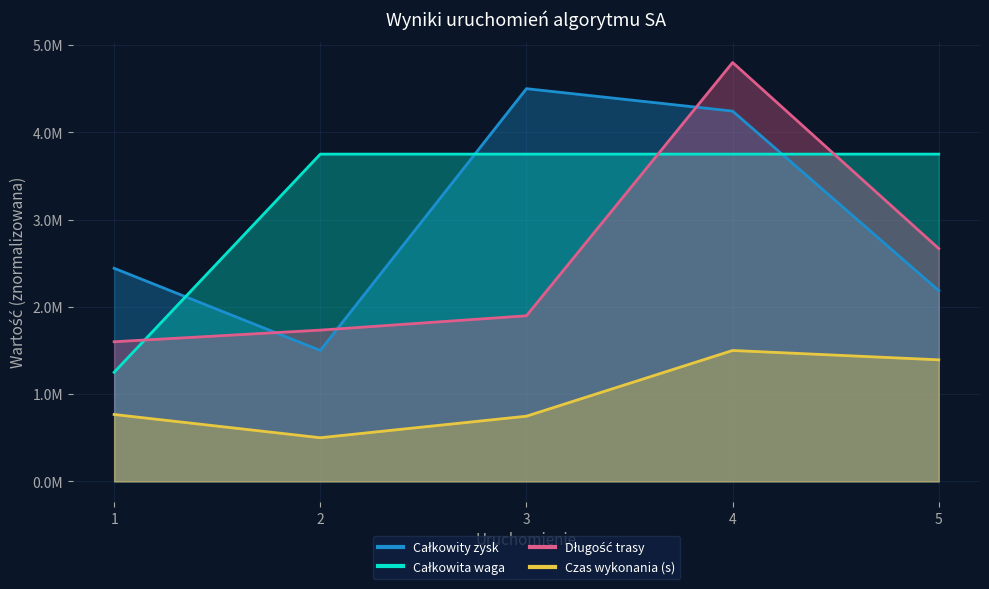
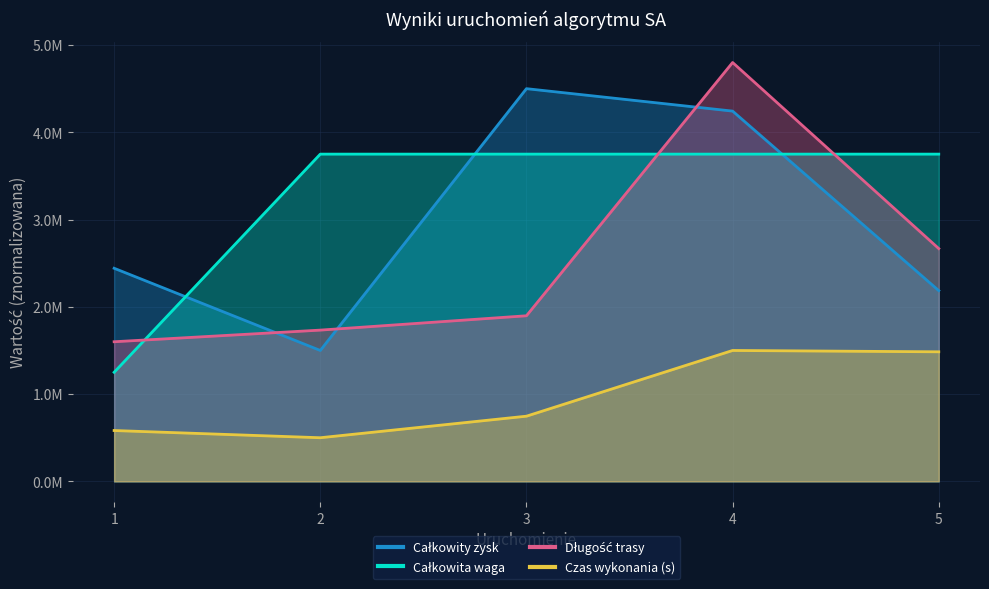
  {
    "Długość trasy": {
      "1": 1600000,
      "2": 1700000,
      "3": 1900000,
      "4": 4800000,
      "5": 2700000
    },
    "Czas wykonania (s)": {
-     "1": 800000,
+     "1": 600000,
      "2": 500000,
      "3": 700000,
      "4": 1500000,
-     "5": 1400000
+     "5": 1500000
    }
  }
